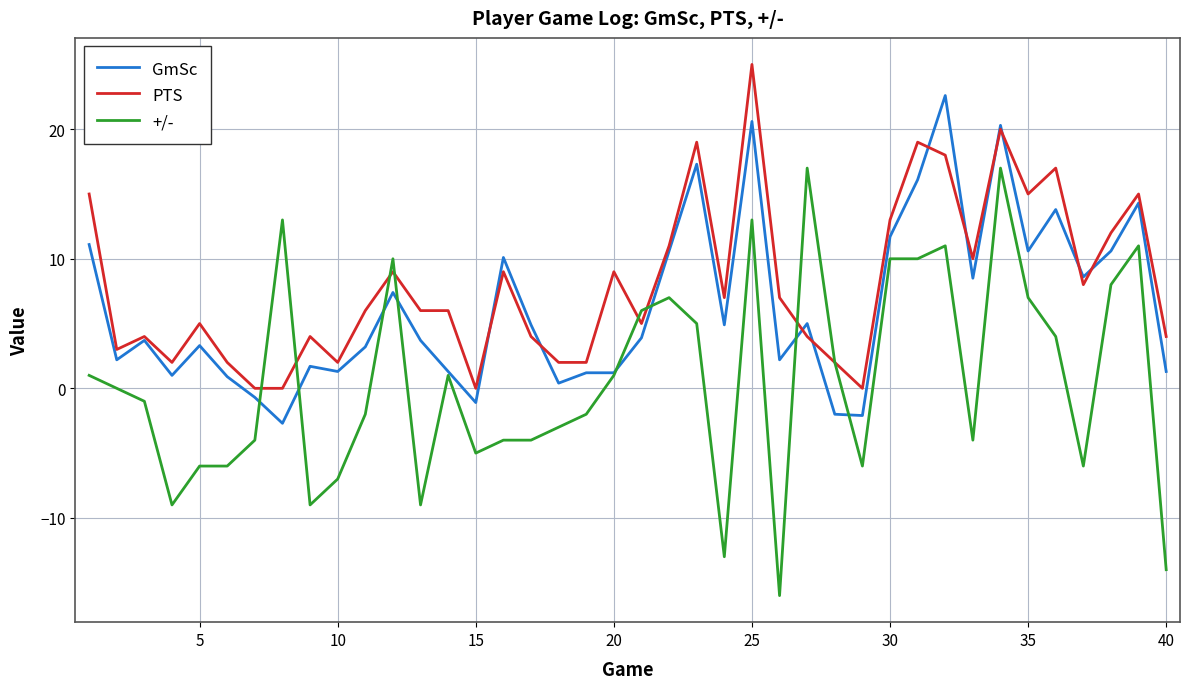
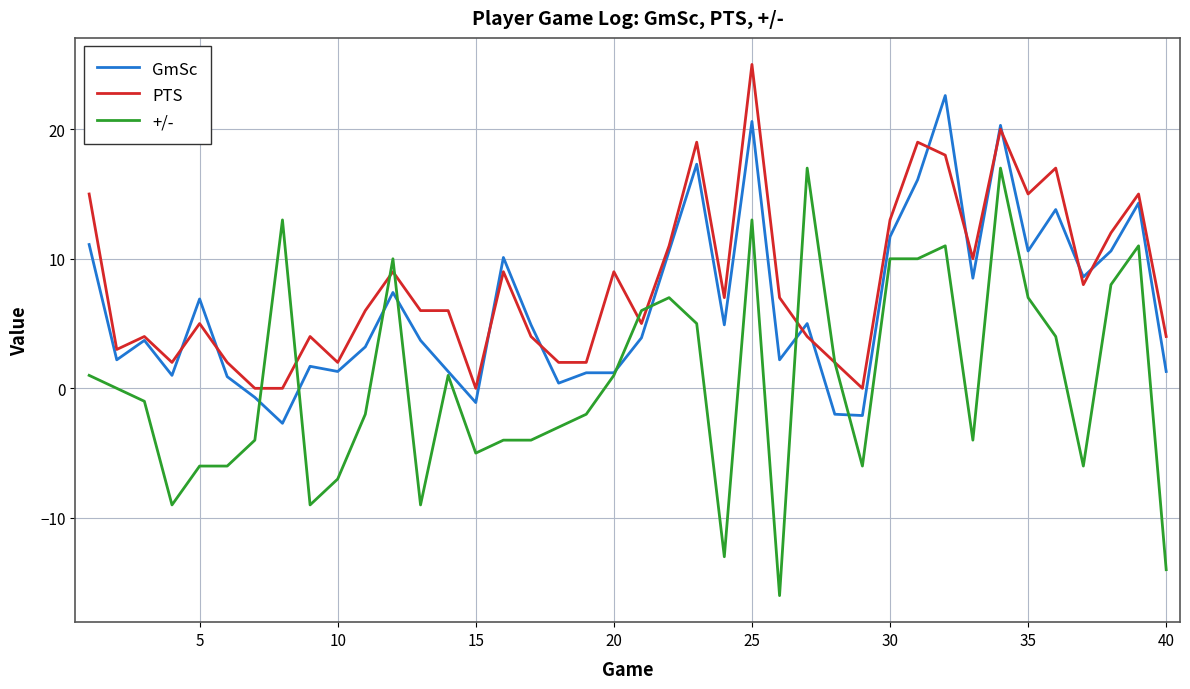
  {
    "GmSc": {
-     "5": 3.3,
+     "5": 6.9,
      "10": 1.3,
      "15": -1.1,
      "20": 1.2,
      "25": 20.6,
      "30": 11.7,
      "35": 10.6,
      "40": 1.3
    },
    "PTS": {
      "5": 5.0,
      "10": 2.0,
      "15": 0.0,
      "20": 9.0,
      "25": 25.0,
      "30": 13.0,
      "35": 15.0,
      "40": 4.0
    },
    "+/-": {
      "5": -6.0,
      "10": -7.0,
      "15": -5.0,
      "20": 1.0,
      "25": 13.0,
      "30": 10.0,
      "35": 7.0,
      "40": -14.0
    }
  }
